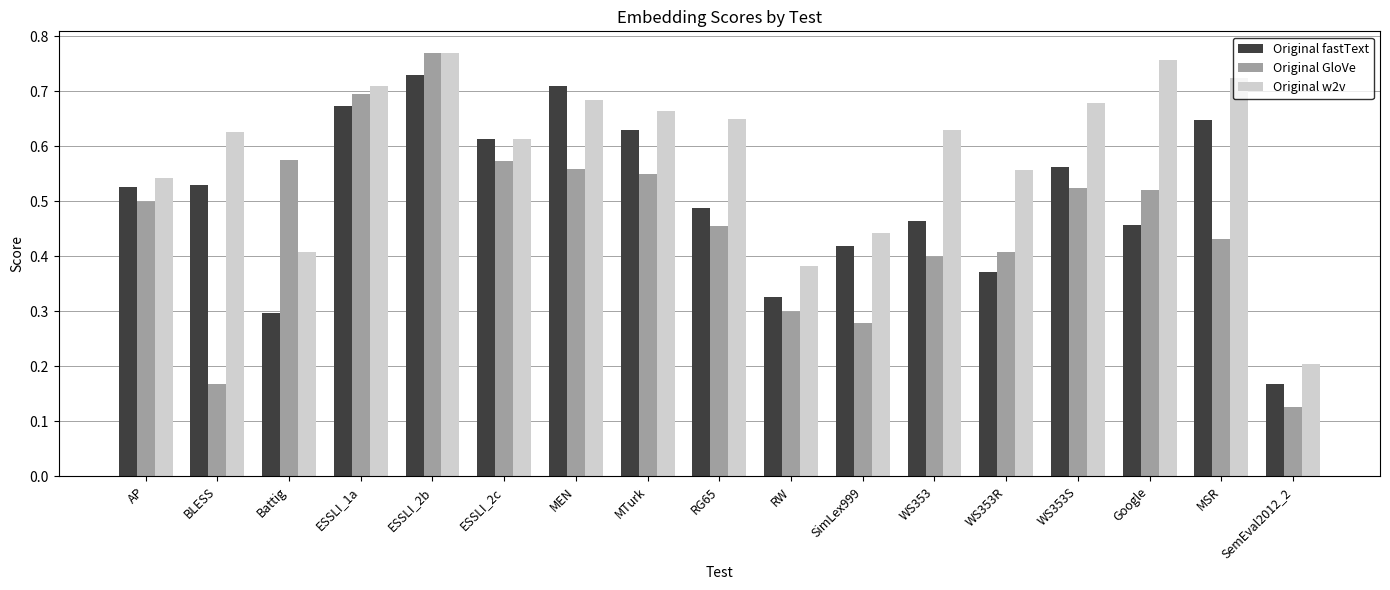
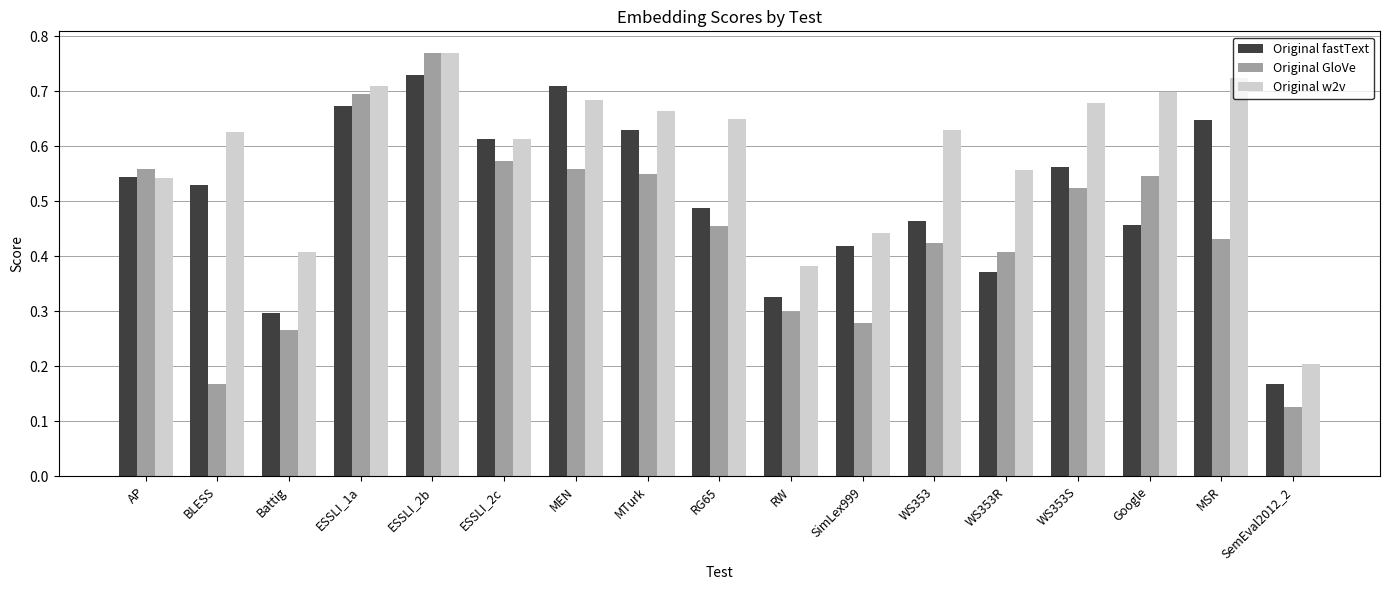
  {
    "Original fastText": {
-     "AP": 0.53,
+     "AP": 0.54,
      "BLESS": 0.53,
      "Battig": 0.30,
      "ESSLI_1a": 0.67,
      "ESSLI_2b": 0.73,
      "ESSLI_2c": 0.61,
      "MEN": 0.71,
      "MTurk": 0.63,
      "RG65": 0.49,
      "RW": 0.33,
      "SimLex999": 0.42,
      "WS353": 0.46,
      "WS353R": 0.37,
      "WS353S": 0.56,
      "Google": 0.46,
      "MSR": 0.65,
      "SemEval2012_2": 0.17
    },
    "Original GloVe": {
-     "AP": 0.50,
+     "AP": 0.56,
      "BLESS": 0.17,
-     "Battig": 0.57,
+     "Battig": 0.27,
      "ESSLI_1a": 0.70,
      "ESSLI_2b": 0.77,
      "ESSLI_2c": 0.57,
      "MEN": 0.56,
      "MTurk": 0.55,
      "RG65": 0.45,
      "RW": 0.30,
      "SimLex999": 0.28,
-     "WS353": 0.40,
+     "WS353": 0.42,
      "WS353R": 0.41,
      "WS353S": 0.52,
-     "Google": 0.52,
+     "Google": 0.55,
      "MSR": 0.43,
      "SemEval2012_2": 0.13
    },
    "Original w2v": {
      "AP": 0.54,
      "BLESS": 0.63,
      "Battig": 0.41,
      "ESSLI_1a": 0.71,
      "ESSLI_2b": 0.77,
      "ESSLI_2c": 0.61,
      "MEN": 0.68,
      "MTurk": 0.66,
      "RG65": 0.65,
      "RW": 0.38,
      "SimLex999": 0.44,
      "WS353": 0.63,
      "WS353R": 0.56,
      "WS353S": 0.68,
-     "Google": 0.76,
+     "Google": 0.70,
      "SemEval2012_2": 0.20
    }
  }
